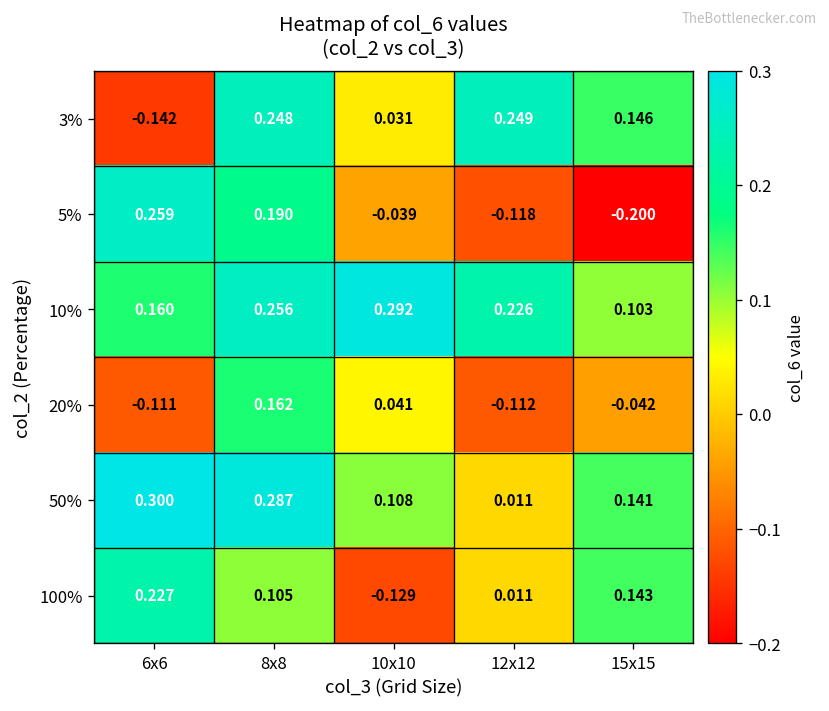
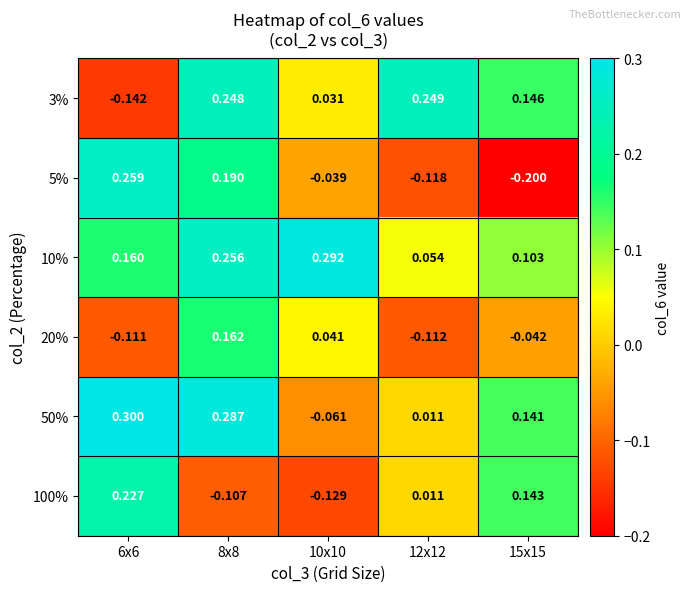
  {
    "3%": {
      "6x6": -0.142,
      "8x8": 0.248,
      "10x10": 0.031,
      "12x12": 0.249,
      "15x15": 0.146
    },
    "5%": {
      "6x6": 0.259,
      "8x8": 0.190,
      "10x10": -0.039,
      "12x12": -0.118,
      "15x15": -0.200
    },
    "10%": {
      "6x6": 0.160,
      "8x8": 0.256,
      "10x10": 0.292,
-     "12x12": 0.226,
+     "12x12": 0.054,
      "15x15": 0.103
    },
    "20%": {
      "6x6": -0.111,
      "8x8": 0.162,
      "10x10": 0.041,
      "12x12": -0.112,
      "15x15": -0.042
    },
    "50%": {
      "6x6": 0.300,
      "8x8": 0.287,
-     "10x10": 0.108,
+     "10x10": -0.061,
      "12x12": 0.011,
      "15x15": 0.141
    },
    "100%": {
      "6x6": 0.227,
-     "8x8": 0.105,
+     "8x8": -0.107,
      "10x10": -0.129,
      "12x12": 0.011,
      "15x15": 0.143
    }
  }
